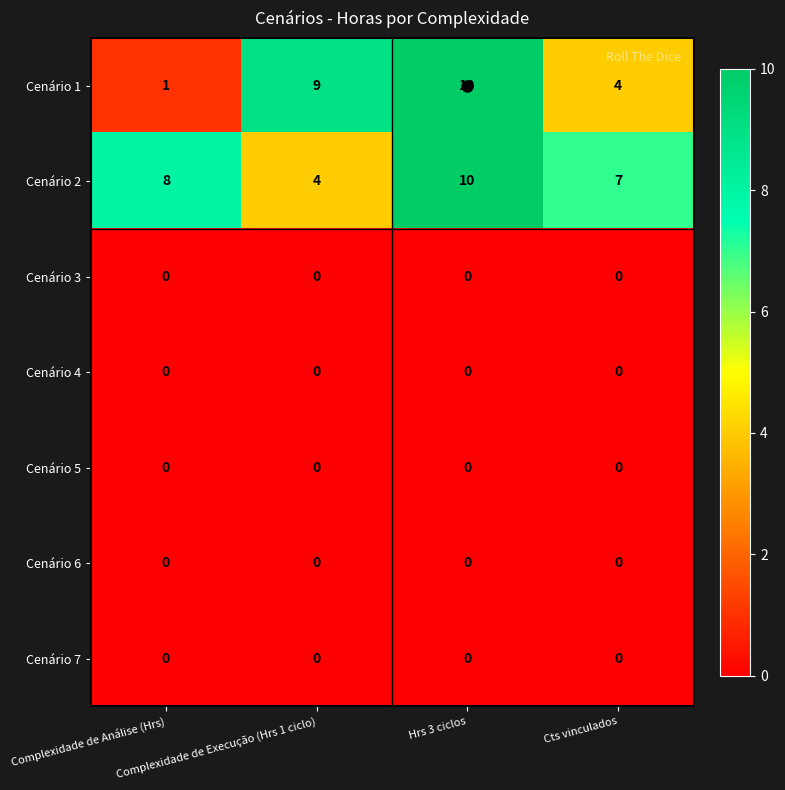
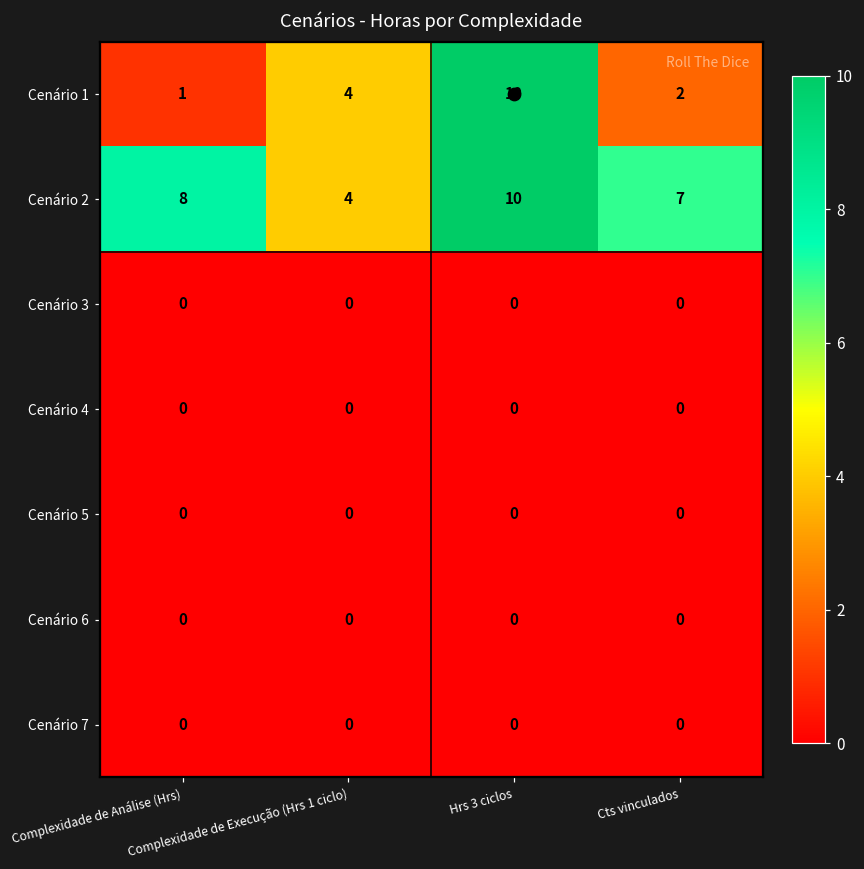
  {
    "Cenário 1": {
      "Complexidade de Análise (Hrs)": 1,
-     "Complexidade de Execução (Hrs 1 ciclo)": 9,
-     "Cts vinculados": 4
+     "Complexidade de Execução (Hrs 1 ciclo)": 4,
+     "Cts vinculados": 2
    },
    "Cenário 2": {
      "Complexidade de Análise (Hrs)": 8,
      "Complexidade de Execução (Hrs 1 ciclo)": 4,
      "Hrs 3 ciclos": 10,
      "Cts vinculados": 7
    },
    "Cenário 3": {
      "Complexidade de Análise (Hrs)": 0,
      "Complexidade de Execução (Hrs 1 ciclo)": 0,
      "Hrs 3 ciclos": 0,
      "Cts vinculados": 0
    },
    "Cenário 4": {
      "Complexidade de Análise (Hrs)": 0,
      "Complexidade de Execução (Hrs 1 ciclo)": 0,
      "Hrs 3 ciclos": 0,
      "Cts vinculados": 0
    },
    "Cenário 5": {
      "Complexidade de Análise (Hrs)": 0,
      "Complexidade de Execução (Hrs 1 ciclo)": 0,
      "Hrs 3 ciclos": 0,
      "Cts vinculados": 0
    },
    "Cenário 6": {
      "Complexidade de Análise (Hrs)": 0,
      "Complexidade de Execução (Hrs 1 ciclo)": 0,
      "Hrs 3 ciclos": 0,
      "Cts vinculados": 0
    },
    "Cenário 7": {
      "Complexidade de Análise (Hrs)": 0,
      "Complexidade de Execução (Hrs 1 ciclo)": 0,
      "Hrs 3 ciclos": 0,
      "Cts vinculados": 0
    }
  }
